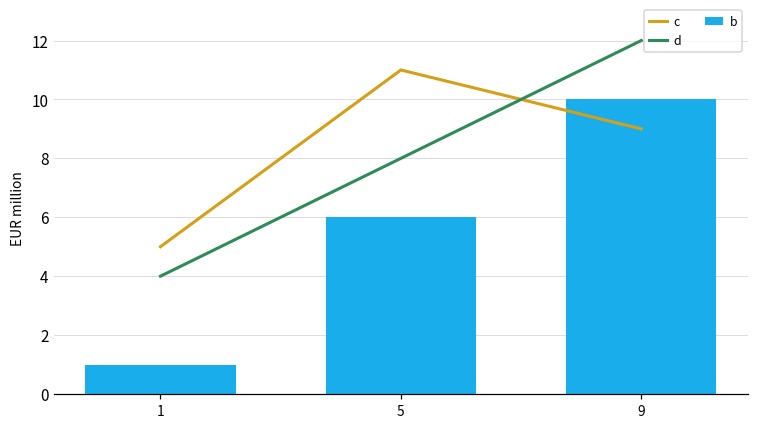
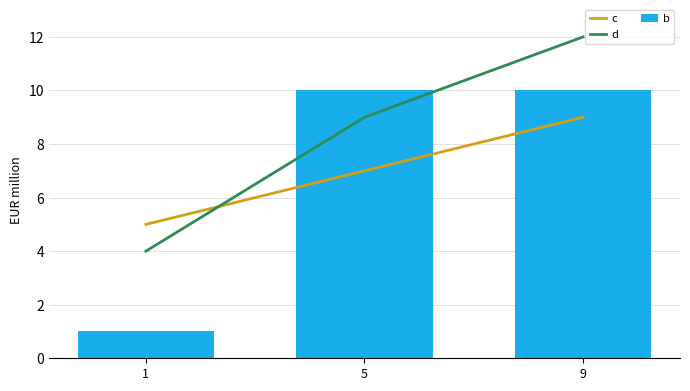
  {
    "c": {
      "1": 5,
-     "5": 11,
+     "5": 7,
      "9": 9
    },
    "b": {
      "1": 1,
-     "5": 6,
+     "5": 10,
      "9": 10
    },
    "d": {
      "1": 4,
-     "5": 8,
+     "5": 9,
      "9": 12
    }
  }
